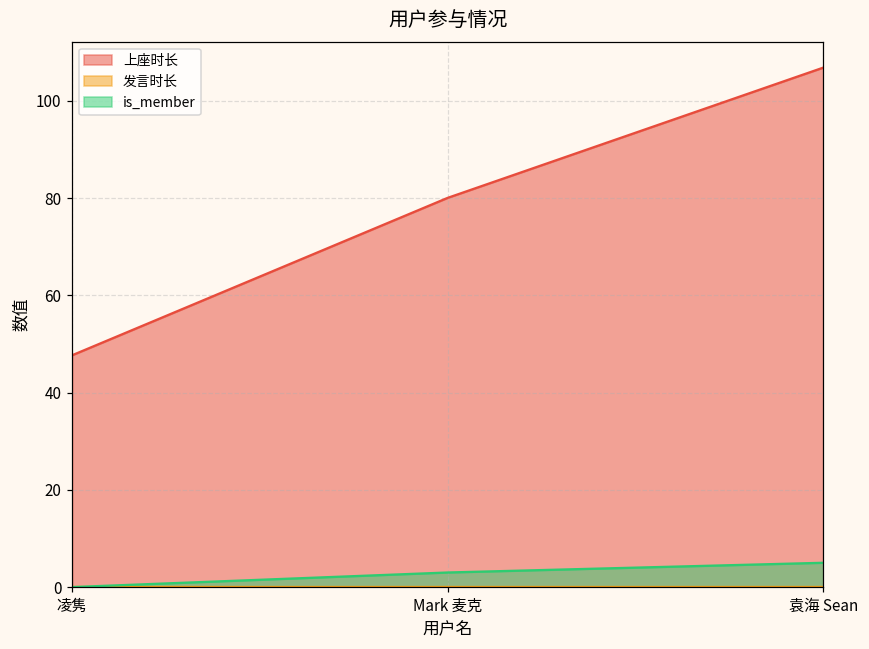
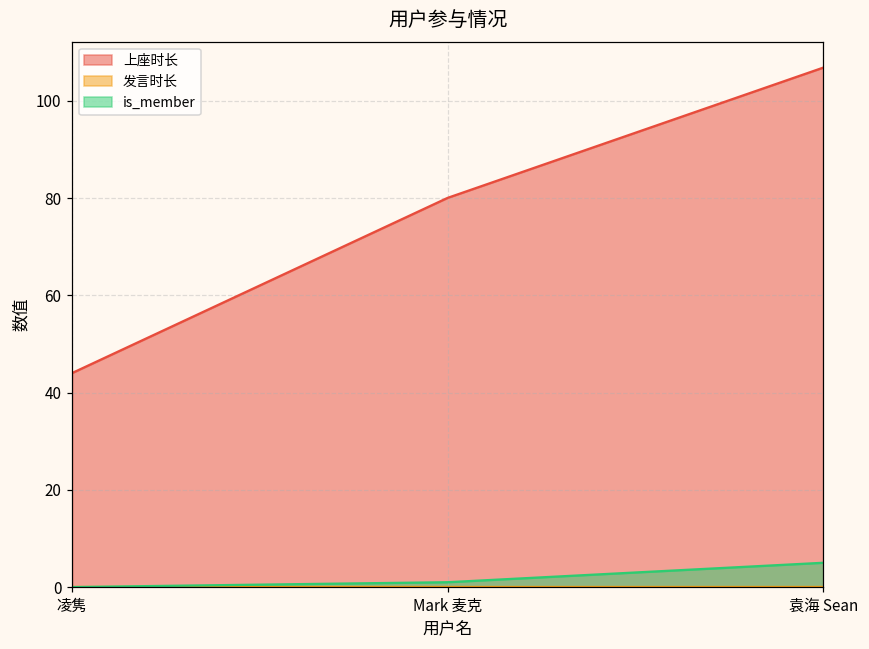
  {
    "上座时长": {
-     "凌隽": 48,
+     "凌隽": 44,
      "Mark 麦克": 80,
      "袁海 Sean": 107
    },
    "发言时长": {
      "Mark 麦克": 0,
      "袁海 Sean": 0
    },
    "is_member": {
-     "Mark 麦克": 3,
+     "Mark 麦克": 1,
      "袁海 Sean": 5
    }
  }
